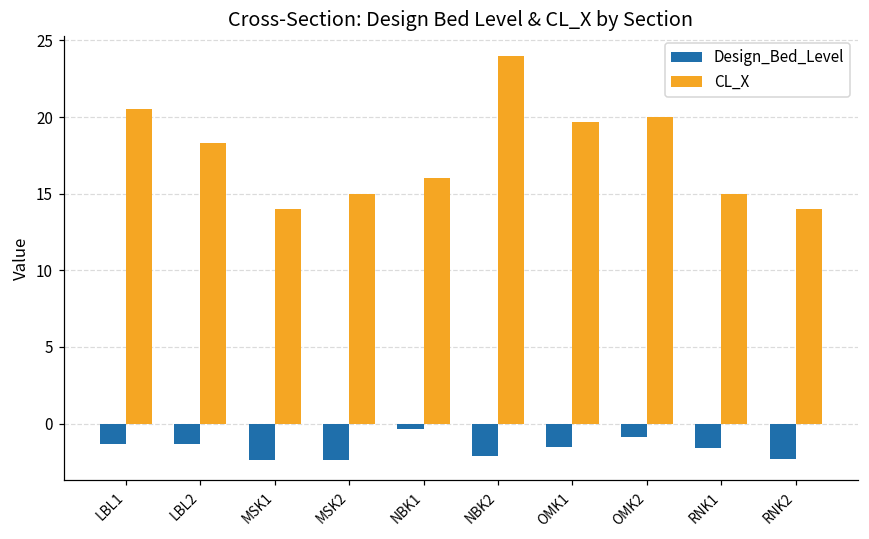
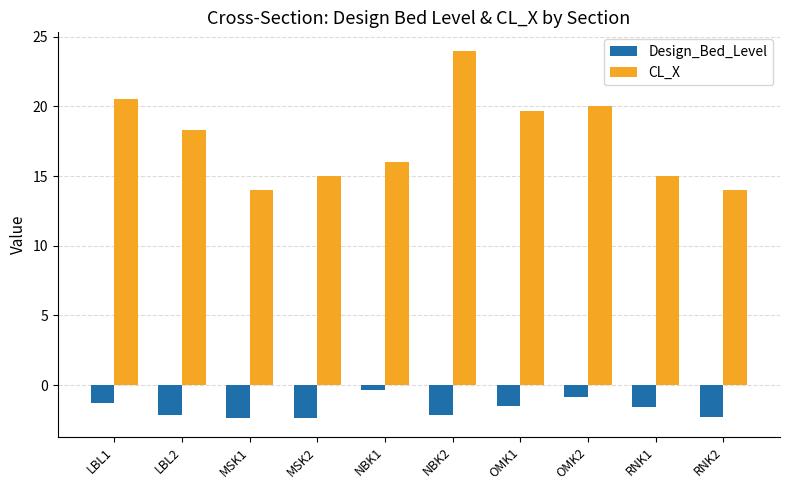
  {
    "Design_Bed_Level": {
      "LBL1": -1.3,
-     "LBL2": -1.3,
+     "LBL2": -2.2,
      "MSK1": -2.4,
      "MSK2": -2.4,
      "NBK1": -0.4,
      "NBK2": -2.1,
      "OMK1": -1.5,
      "OMK2": -0.9,
      "RNK1": -1.6,
      "RNK2": -2.3
    },
    "CL_X": {
      "LBL1": 20.5,
      "LBL2": 18.3,
      "MSK1": 14.0,
      "MSK2": 15.0,
      "NBK1": 16.0,
      "NBK2": 24.0,
      "OMK1": 19.7,
      "OMK2": 20.0,
      "RNK1": 15.0,
      "RNK2": 14.0
    }
  }
